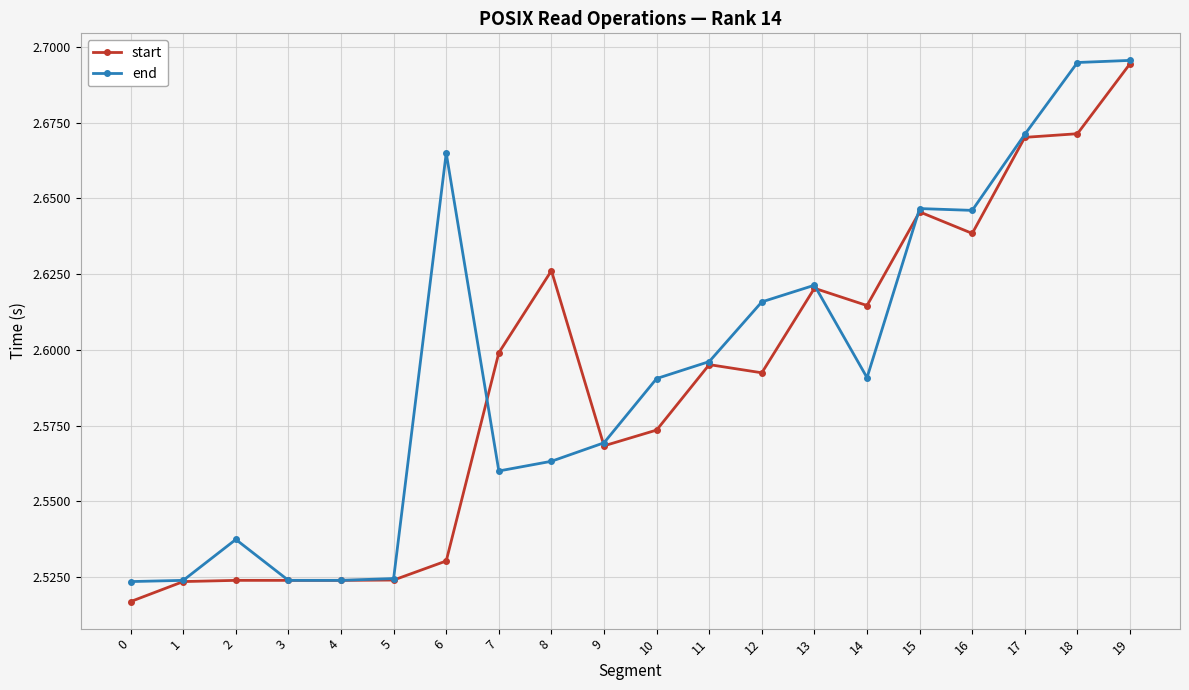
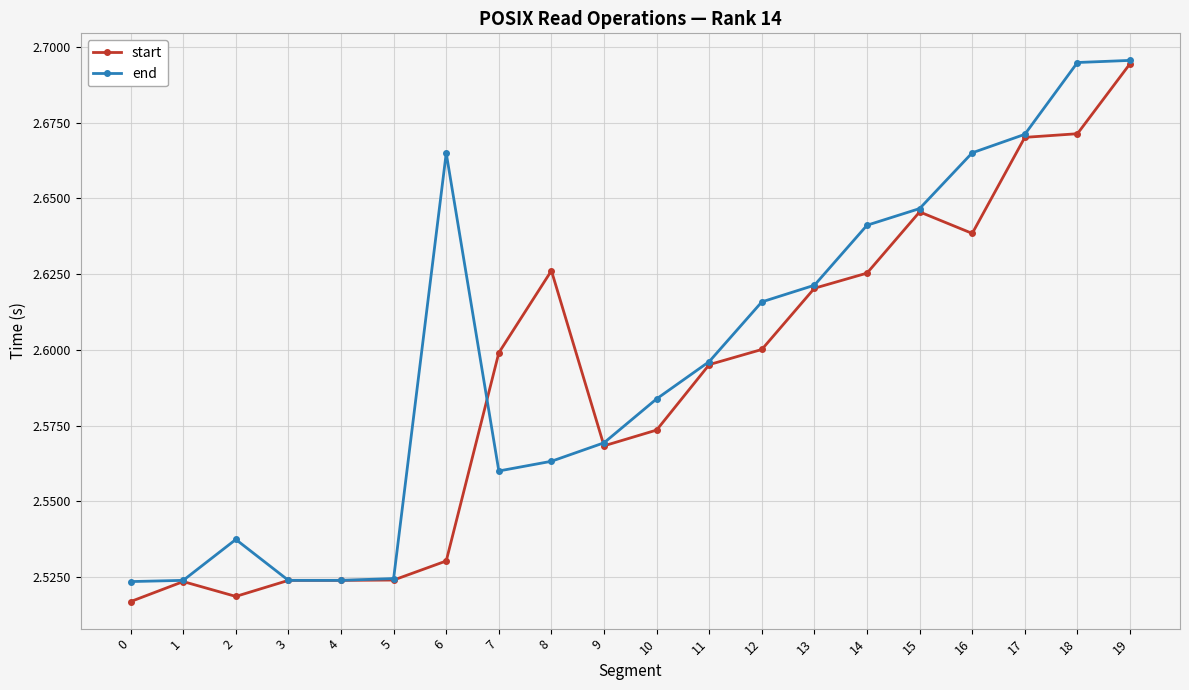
  {
    "start": {
      "0": 2.517,
-     "2": 2.524,
+     "2": 2.519,
      "6": 2.530,
      "7": 2.599,
      "8": 2.626,
      "9": 2.568,
      "10": 2.574,
      "11": 2.595,
-     "12": 2.592,
+     "12": 2.600,
      "13": 2.620,
-     "14": 2.615,
+     "14": 2.625,
      "15": 2.646,
      "16": 2.638,
      "17": 2.670,
      "18": 2.671,
      "19": 2.694
    },
    "end": {
      "0": 2.524,
      "2": 2.537,
      "6": 2.665,
      "7": 2.560,
      "8": 2.563,
      "9": 2.569,
-     "10": 2.591,
+     "10": 2.584,
      "11": 2.596,
      "12": 2.616,
      "13": 2.621,
-     "14": 2.591,
+     "14": 2.641,
      "15": 2.647,
-     "16": 2.646,
+     "16": 2.665,
      "17": 2.671,
      "18": 2.695,
      "19": 2.696
    }
  }
